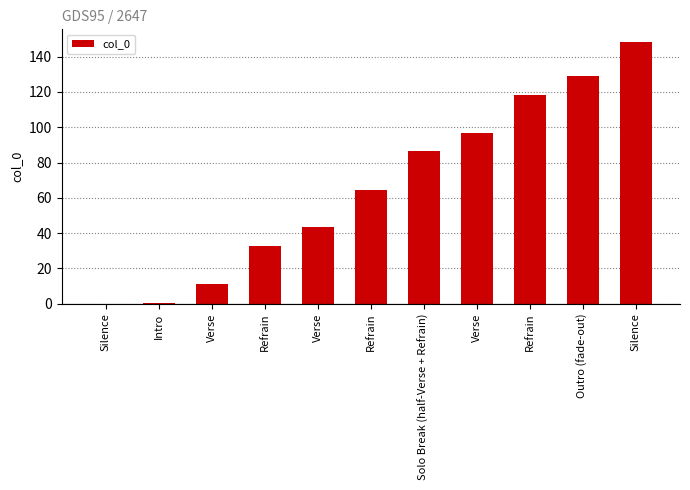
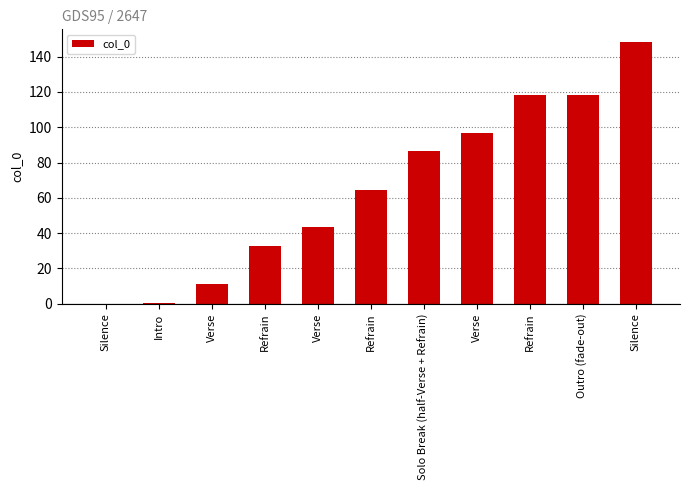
  {
    "Solo Break (half-Verse + Refrain)": 86,
-   "Outro (fade-out)": 129
+   "Outro (fade-out)": 118
  }
